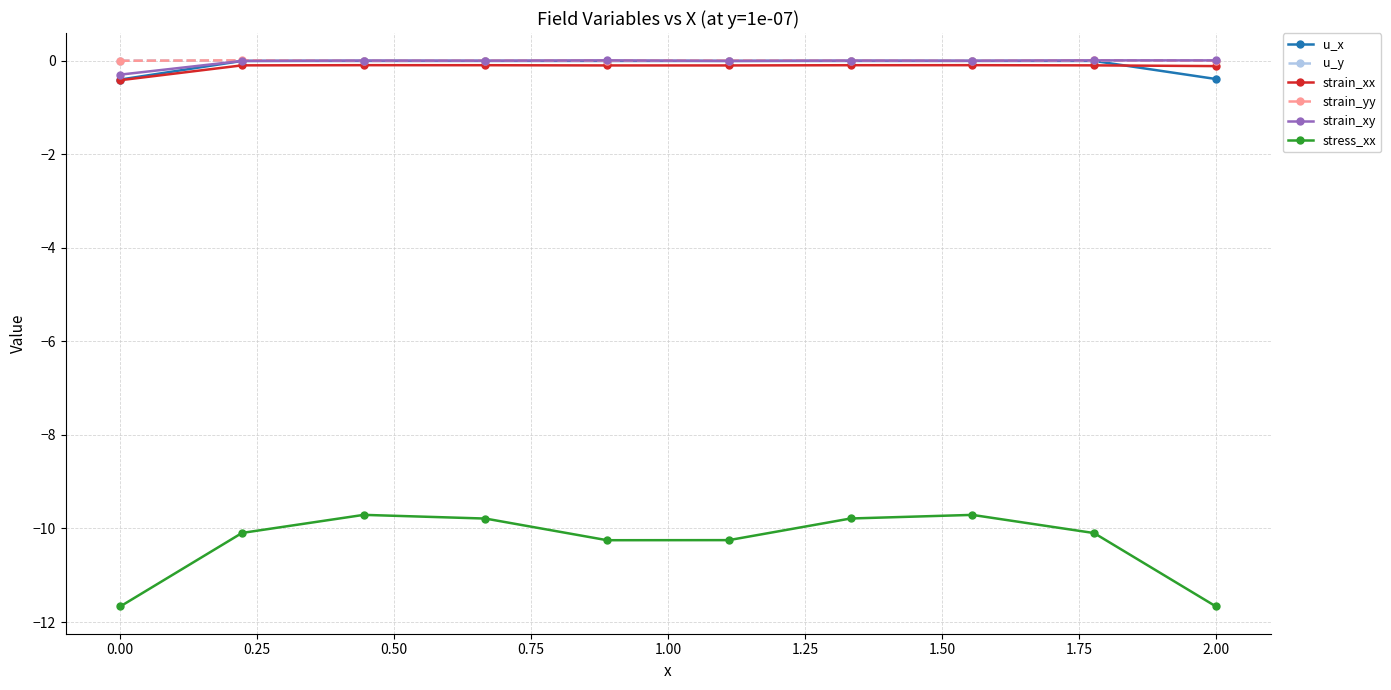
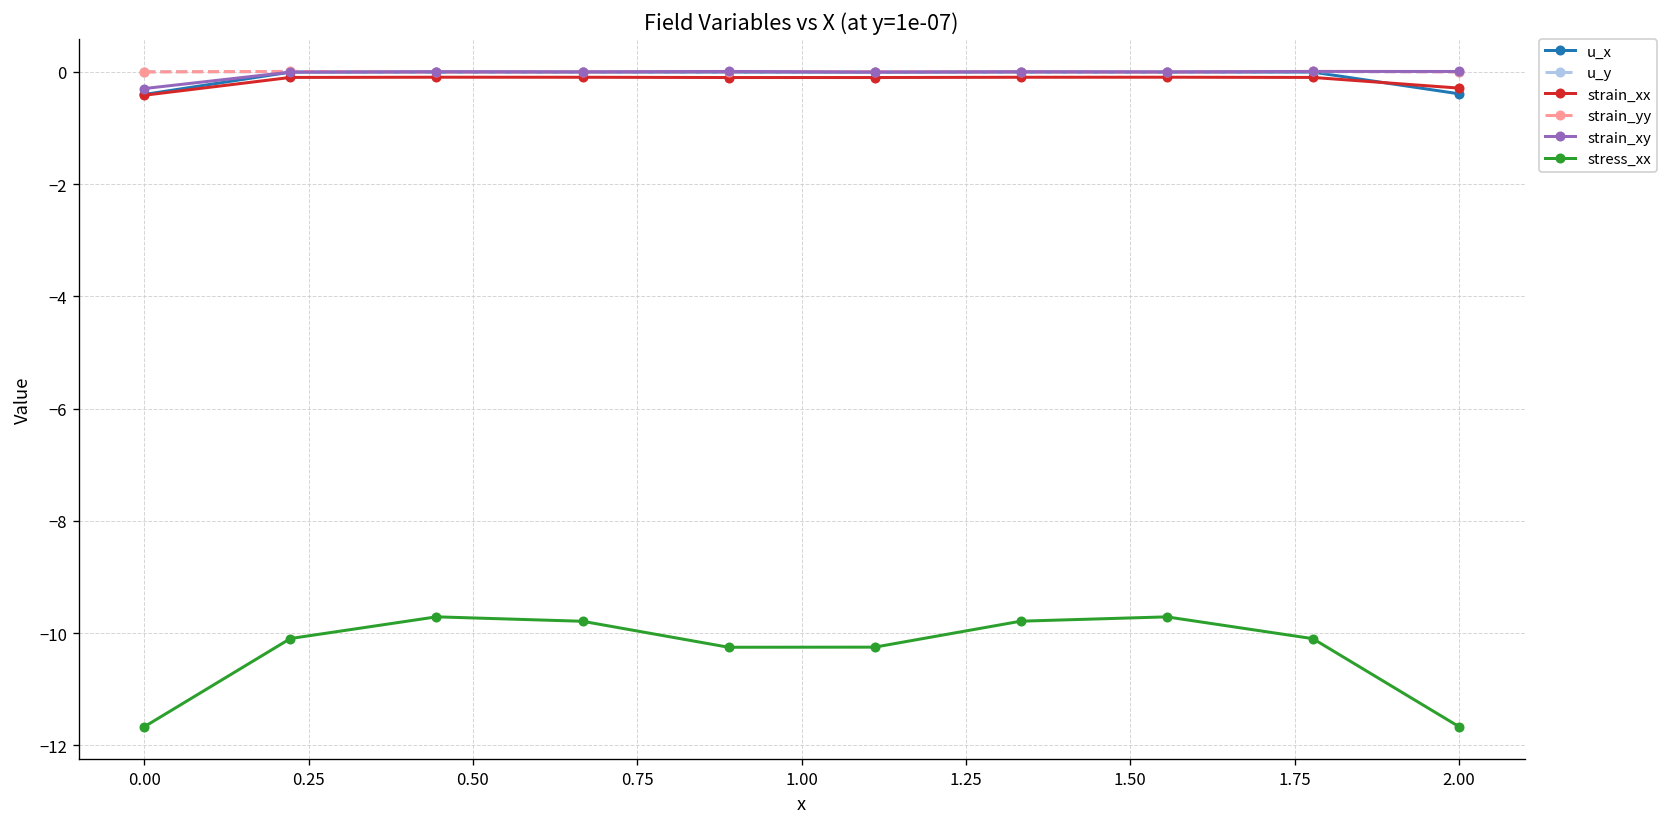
  {
    "u_x": {
      "2.00": -0.4
    },
    "strain_xx": {
-     "2.00": -0.1
+     "2.00": -0.3
    },
    "strain_xy": {
      "0.00": -0.3
    },
    "stress_xx": {
      "0.00": -11.7,
      "2.00": -11.7
    }
  }
